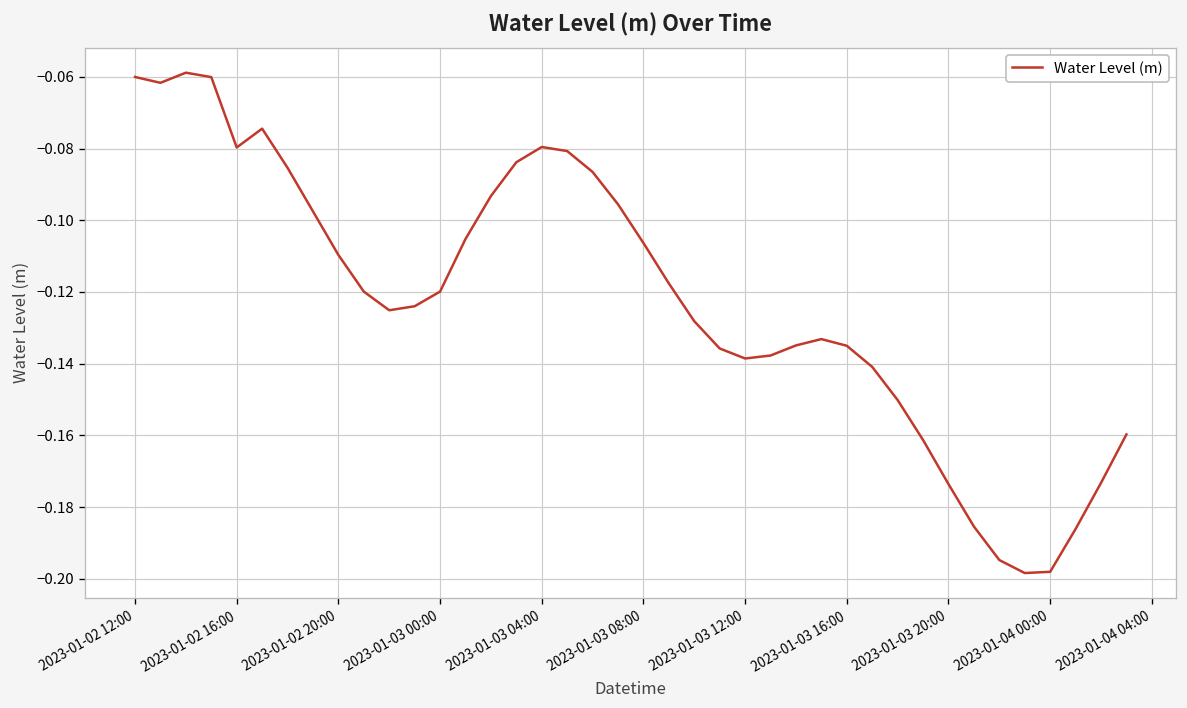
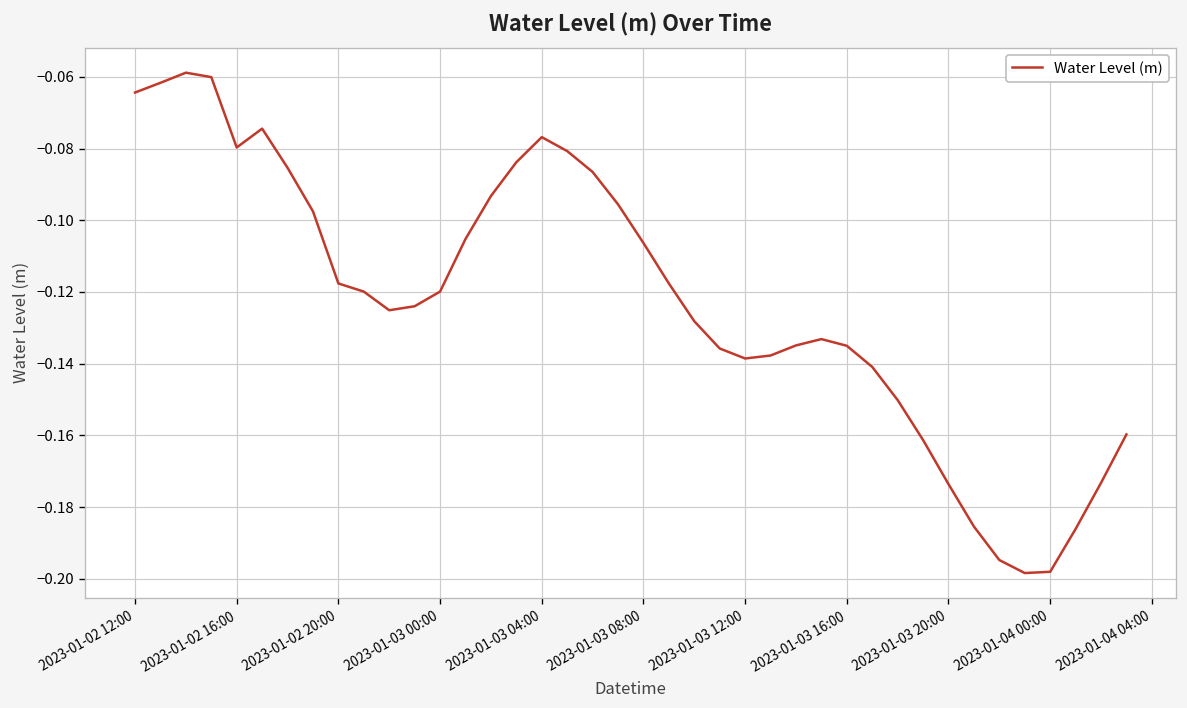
  {
-   "2023-01-02 12:00": -0.060,
+   "2023-01-02 12:00": -0.064,
    "2023-01-02 16:00": -0.080,
-   "2023-01-02 20:00": -0.110,
+   "2023-01-02 20:00": -0.118,
    "2023-01-03 00:00": -0.120,
-   "2023-01-03 04:00": -0.080,
+   "2023-01-03 04:00": -0.077,
    "2023-01-03 08:00": -0.106,
    "2023-01-03 12:00": -0.139,
    "2023-01-03 16:00": -0.135,
    "2023-01-03 20:00": -0.174,
    "2023-01-04 00:00": -0.198
  }
